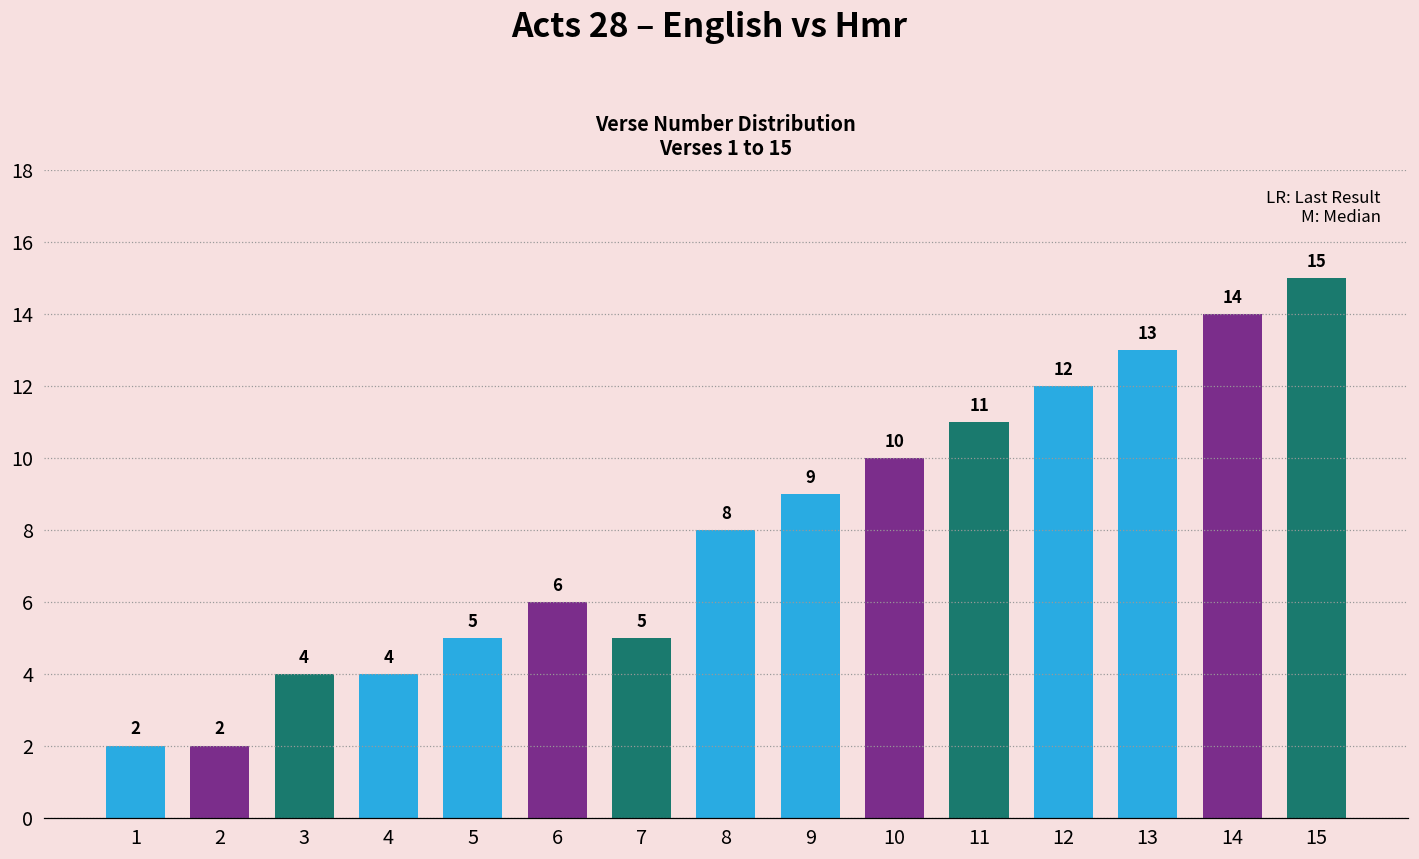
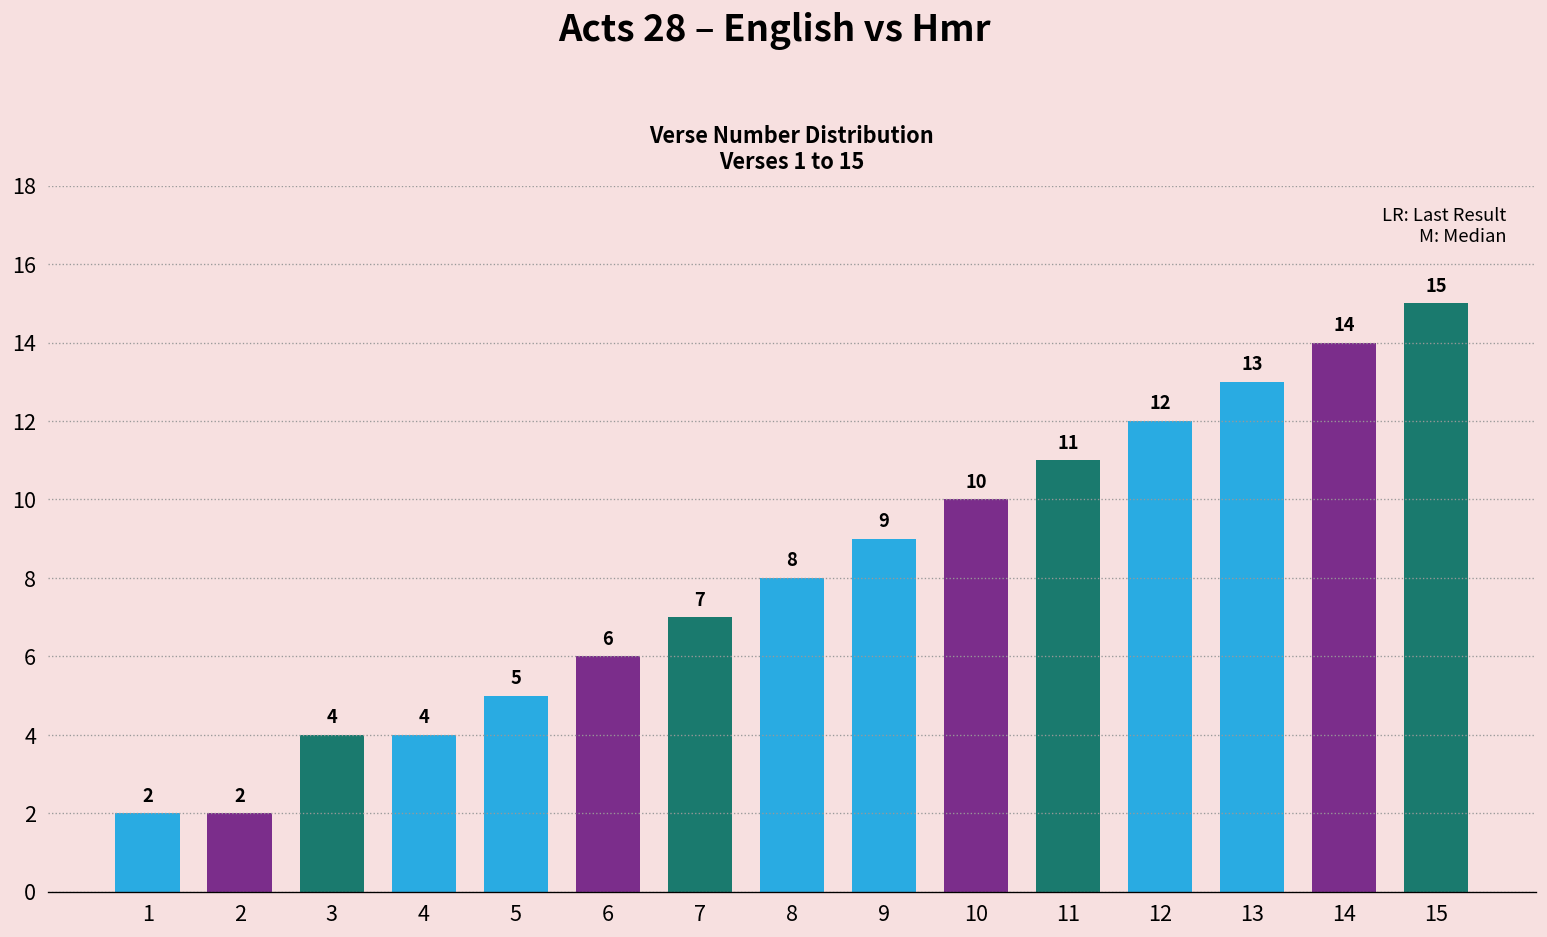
  {
    "1": 2,
    "2": 2,
    "3": 4,
    "4": 4,
    "5": 5,
    "6": 6,
-   "7": 5,
+   "7": 7,
    "8": 8,
    "9": 9,
    "10": 10,
    "11": 11,
    "12": 12,
    "13": 13,
    "14": 14,
    "15": 15
  }
